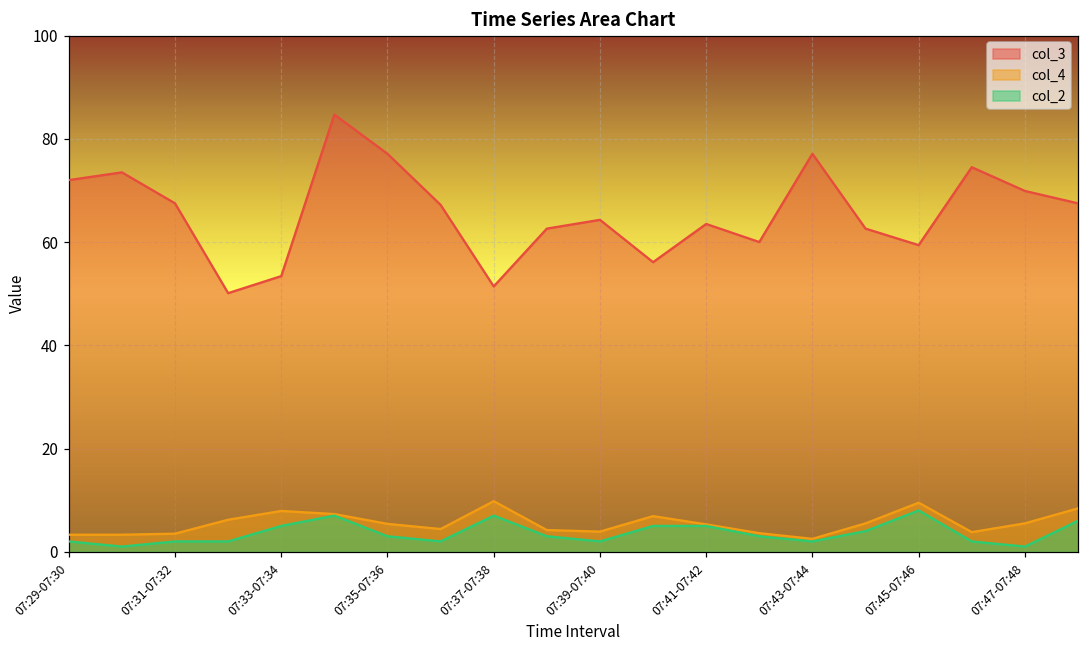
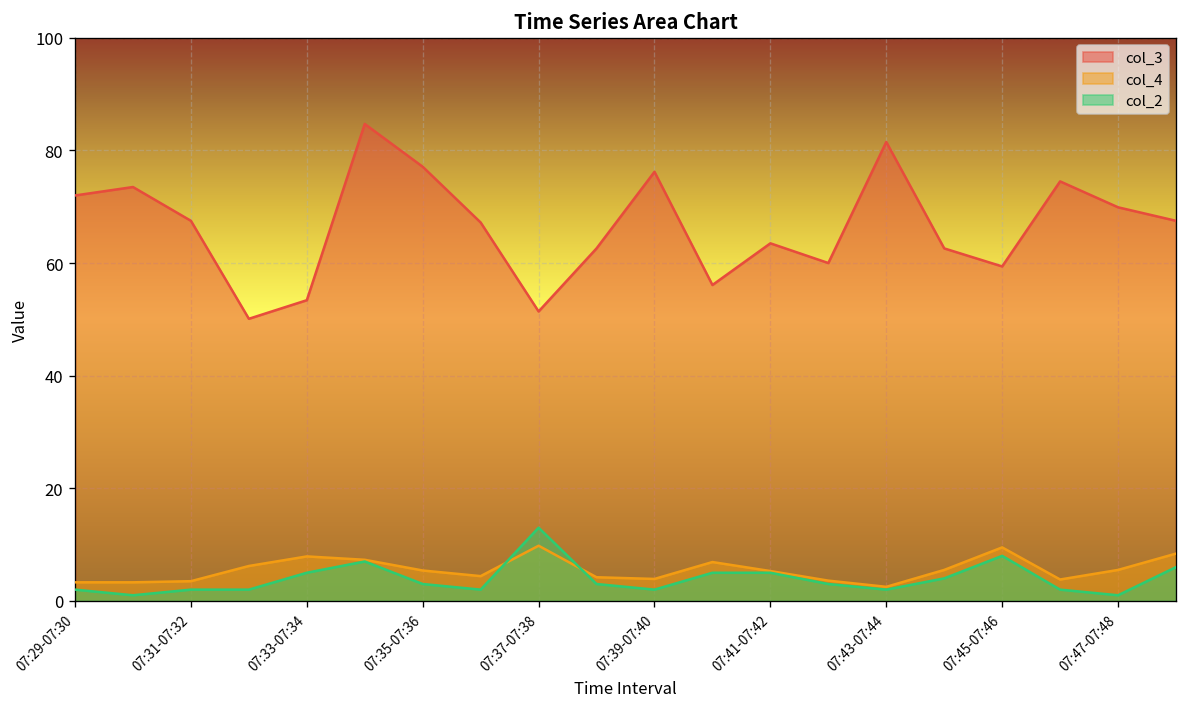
  {
    "col_3": {
      "07:29-07:30": 72,
      "07:31-07:32": 68,
      "07:33-07:34": 53,
      "07:35-07:36": 77,
      "07:37-07:38": 51,
-     "07:39-07:40": 64,
+     "07:39-07:40": 76,
      "07:41-07:42": 64,
-     "07:43-07:44": 77,
+     "07:43-07:44": 82,
      "07:45-07:46": 59,
      "07:47-07:48": 70
    },
    "col_4": {
      "07:29-07:30": 3,
      "07:31-07:32": 4,
      "07:33-07:34": 8,
      "07:35-07:36": 5,
      "07:37-07:38": 10,
      "07:39-07:40": 4,
      "07:45-07:46": 10,
      "07:47-07:48": 6
    },
    "col_2": {
      "07:29-07:30": 2,
      "07:31-07:32": 2,
      "07:33-07:34": 5,
      "07:35-07:36": 3,
-     "07:37-07:38": 7,
+     "07:37-07:38": 13,
      "07:39-07:40": 2,
      "07:45-07:46": 8,
      "07:47-07:48": 1
    }
  }
